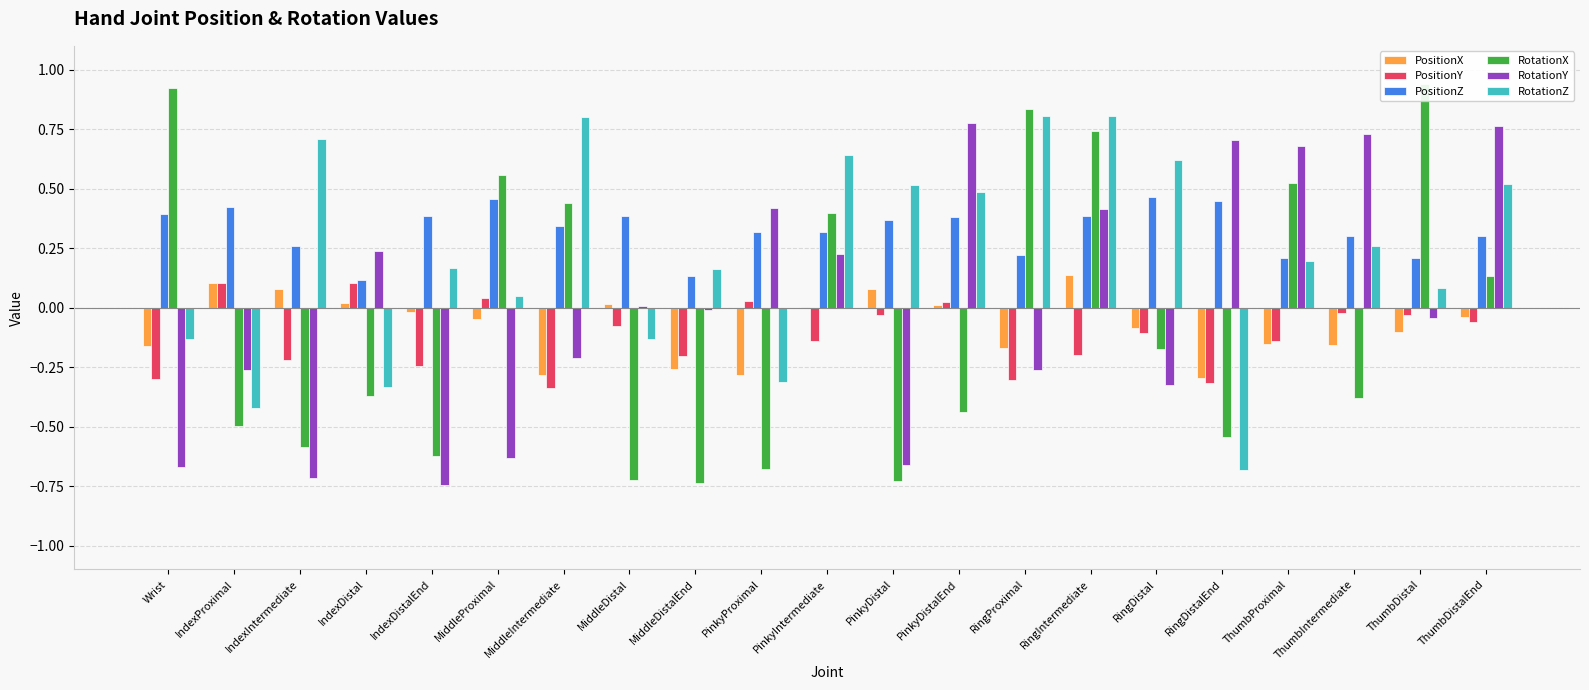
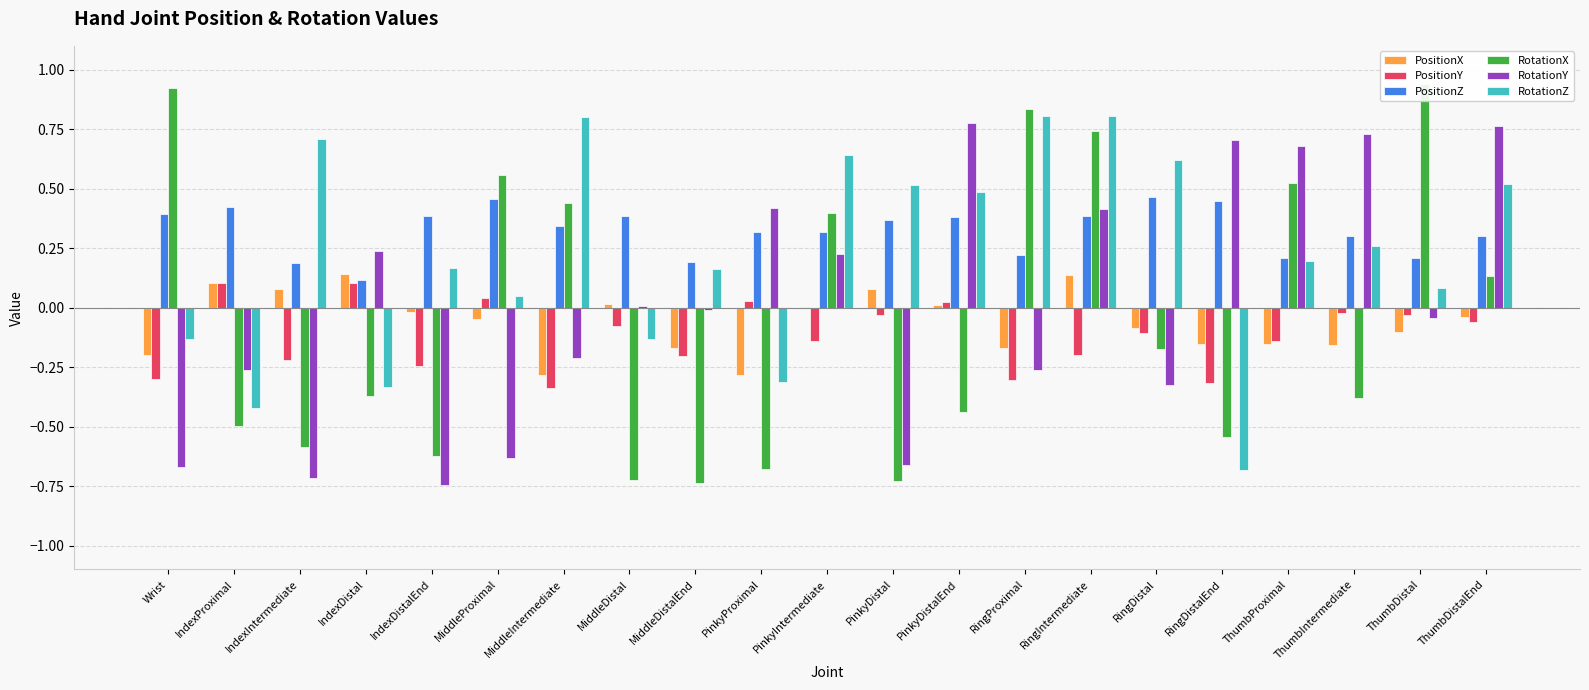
  {
    "PositionX": {
-     "Wrist": -0.16,
+     "Wrist": -0.20,
      "IndexProximal": 0.10,
      "IndexIntermediate": 0.08,
-     "IndexDistal": 0.02,
+     "IndexDistal": 0.14,
      "IndexDistalEnd": -0.02,
      "MiddleProximal": -0.05,
      "MiddleIntermediate": -0.28,
      "MiddleDistal": 0.01,
-     "MiddleDistalEnd": -0.26,
+     "MiddleDistalEnd": -0.17,
      "PinkyProximal": -0.28,
      "PinkyDistal": 0.08,
      "RingProximal": -0.17,
      "RingIntermediate": 0.14,
      "RingDistal": -0.09,
-     "RingDistalEnd": -0.30,
+     "RingDistalEnd": -0.15,
      "ThumbProximal": -0.15,
      "ThumbIntermediate": -0.16,
      "ThumbDistal": -0.10,
      "ThumbDistalEnd": -0.04
    },
    "PositionY": {
      "Wrist": -0.30,
      "IndexProximal": 0.10,
      "IndexIntermediate": -0.22,
      "IndexDistal": 0.10,
      "IndexDistalEnd": -0.25,
      "MiddleProximal": 0.04,
      "MiddleIntermediate": -0.34,
      "MiddleDistal": -0.08,
      "MiddleDistalEnd": -0.20,
      "PinkyProximal": 0.03,
      "PinkyIntermediate": -0.14,
      "PinkyDistal": -0.03,
      "PinkyDistalEnd": 0.02,
      "RingProximal": -0.30,
      "RingIntermediate": -0.20,
      "RingDistal": -0.11,
      "RingDistalEnd": -0.32,
      "ThumbProximal": -0.14,
      "ThumbIntermediate": -0.02,
      "ThumbDistal": -0.03,
      "ThumbDistalEnd": -0.06
    },
    "PositionZ": {
      "Wrist": 0.39,
      "IndexProximal": 0.42,
-     "IndexIntermediate": 0.26,
+     "IndexIntermediate": 0.19,
      "IndexDistal": 0.12,
      "IndexDistalEnd": 0.39,
      "MiddleProximal": 0.46,
      "MiddleIntermediate": 0.34,
      "MiddleDistal": 0.38,
-     "MiddleDistalEnd": 0.13,
+     "MiddleDistalEnd": 0.19,
      "PinkyProximal": 0.32,
      "PinkyIntermediate": 0.32,
      "PinkyDistal": 0.37,
      "PinkyDistalEnd": 0.38,
      "RingProximal": 0.22,
      "RingIntermediate": 0.38,
      "RingDistal": 0.47,
      "RingDistalEnd": 0.45,
      "ThumbProximal": 0.21,
      "ThumbIntermediate": 0.30,
      "ThumbDistal": 0.21,
      "ThumbDistalEnd": 0.30
    },
    "RotationX": {
      "Wrist": 0.92,
      "IndexProximal": -0.50,
      "IndexIntermediate": -0.59,
      "IndexDistal": -0.37,
      "IndexDistalEnd": -0.62,
      "MiddleProximal": 0.56,
      "MiddleIntermediate": 0.44,
      "MiddleDistal": -0.73,
      "MiddleDistalEnd": -0.74,
      "PinkyProximal": -0.68,
      "PinkyIntermediate": 0.40,
      "PinkyDistal": -0.73,
      "PinkyDistalEnd": -0.44,
      "RingProximal": 0.83,
      "RingIntermediate": 0.74,
      "RingDistal": -0.17,
      "RingDistalEnd": -0.54,
      "ThumbProximal": 0.52,
      "ThumbIntermediate": -0.38,
      "ThumbDistalEnd": 0.13
    },
    "RotationY": {
      "Wrist": -0.67,
      "IndexProximal": -0.26,
      "IndexIntermediate": -0.72,
      "IndexDistal": 0.24,
      "IndexDistalEnd": -0.75,
      "MiddleProximal": -0.63,
      "MiddleIntermediate": -0.21,
      "PinkyProximal": 0.42,
      "PinkyIntermediate": 0.23,
      "PinkyDistal": -0.66,
      "PinkyDistalEnd": 0.77,
      "RingProximal": -0.26,
      "RingIntermediate": 0.41,
      "RingDistal": -0.32,
      "RingDistalEnd": 0.70,
      "ThumbProximal": 0.68,
      "ThumbIntermediate": 0.73,
      "ThumbDistal": -0.05,
      "ThumbDistalEnd": 0.76
    },
    "RotationZ": {
      "Wrist": -0.13,
      "IndexProximal": -0.42,
      "IndexIntermediate": 0.71,
      "IndexDistal": -0.33,
      "IndexDistalEnd": 0.17,
      "MiddleProximal": 0.05,
      "MiddleIntermediate": 0.80,
      "MiddleDistal": -0.13,
      "MiddleDistalEnd": 0.16,
      "PinkyProximal": -0.31,
      "PinkyIntermediate": 0.64,
      "PinkyDistal": 0.52,
      "PinkyDistalEnd": 0.48,
      "RingProximal": 0.81,
      "RingIntermediate": 0.80,
      "RingDistal": 0.62,
      "RingDistalEnd": -0.68,
      "ThumbProximal": 0.20,
      "ThumbIntermediate": 0.26,
      "ThumbDistal": 0.08,
      "ThumbDistalEnd": 0.52
    }
  }
